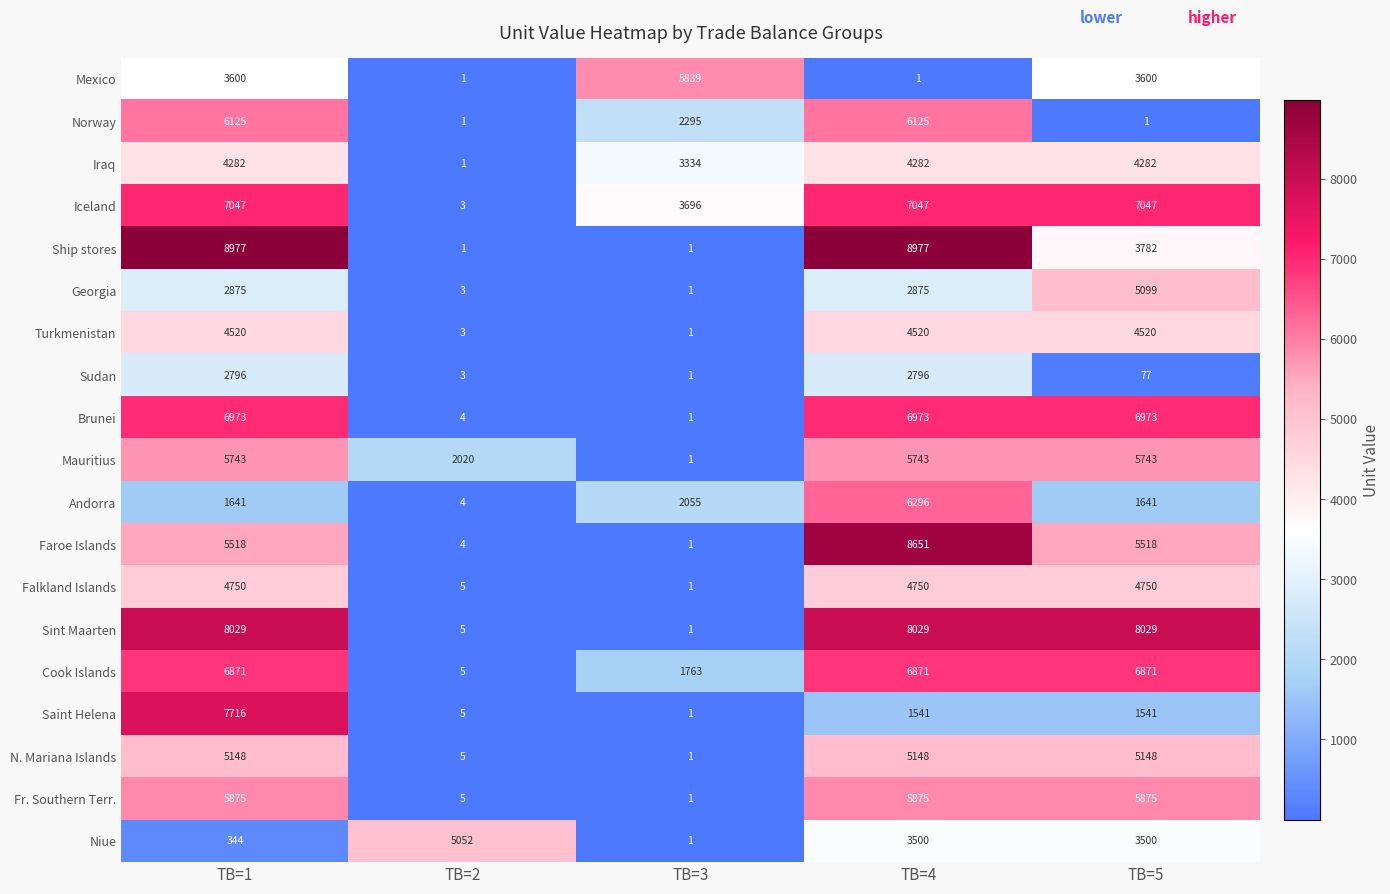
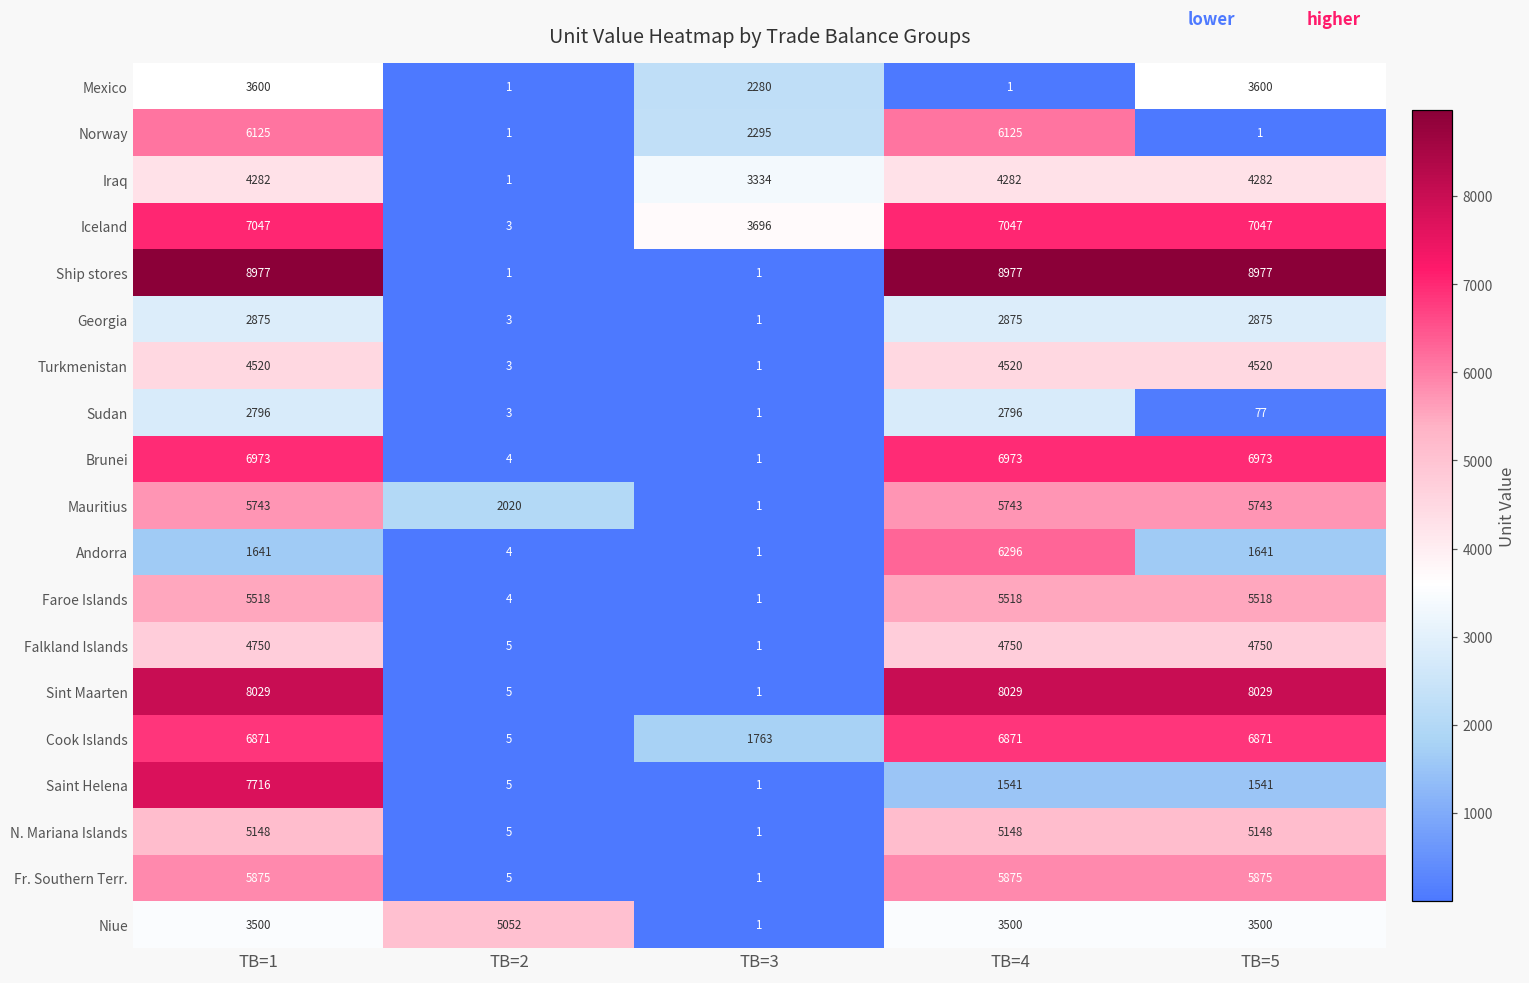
  {
    "Mexico": {
      "TB=1": 3600,
      "TB=2": 1,
-     "TB=3": 5839,
+     "TB=3": 2280,
      "TB=4": 1,
      "TB=5": 3600
    },
    "Norway": {
      "TB=1": 6125,
      "TB=2": 1,
      "TB=3": 2295,
      "TB=4": 6125,
      "TB=5": 1
    },
    "Iraq": {
      "TB=1": 4282,
      "TB=2": 1,
      "TB=3": 3334,
      "TB=4": 4282,
      "TB=5": 4282
    },
    "Iceland": {
      "TB=1": 7047,
      "TB=2": 3,
      "TB=3": 3696,
      "TB=4": 7047,
      "TB=5": 7047
    },
    "Ship stores": {
      "TB=1": 8977,
      "TB=2": 1,
      "TB=3": 1,
      "TB=4": 8977,
-     "TB=5": 3782
+     "TB=5": 8977
    },
    "Georgia": {
      "TB=1": 2875,
      "TB=2": 3,
      "TB=3": 1,
      "TB=4": 2875,
-     "TB=5": 5099
+     "TB=5": 2875
    },
    "Turkmenistan": {
      "TB=1": 4520,
      "TB=2": 3,
      "TB=3": 1,
      "TB=4": 4520,
      "TB=5": 4520
    },
    "Sudan": {
      "TB=1": 2796,
      "TB=2": 3,
      "TB=3": 1,
      "TB=4": 2796,
      "TB=5": 77
    },
    "Brunei": {
      "TB=1": 6973,
      "TB=2": 4,
      "TB=3": 1,
      "TB=4": 6973,
      "TB=5": 6973
    },
    "Mauritius": {
      "TB=1": 5743,
      "TB=2": 2020,
      "TB=3": 1,
      "TB=4": 5743,
      "TB=5": 5743
    },
    "Andorra": {
      "TB=1": 1641,
      "TB=2": 4,
-     "TB=3": 2055,
+     "TB=3": 1,
      "TB=4": 6296,
      "TB=5": 1641
    },
    "Faroe Islands": {
      "TB=1": 5518,
      "TB=2": 4,
      "TB=3": 1,
-     "TB=4": 8651,
+     "TB=4": 5518,
      "TB=5": 5518
    },
    "Falkland Islands": {
      "TB=1": 4750,
      "TB=2": 5,
      "TB=3": 1,
      "TB=4": 4750,
      "TB=5": 4750
    },
    "Sint Maarten": {
      "TB=1": 8029,
      "TB=2": 5,
      "TB=3": 1,
      "TB=4": 8029,
      "TB=5": 8029
    },
    "Cook Islands": {
      "TB=1": 6871,
      "TB=2": 5,
      "TB=3": 1763,
      "TB=4": 6871,
      "TB=5": 6871
    },
    "Saint Helena": {
      "TB=1": 7716,
      "TB=2": 5,
      "TB=3": 1,
      "TB=4": 1541,
      "TB=5": 1541
    },
    "N. Mariana Islands": {
      "TB=1": 5148,
      "TB=2": 5,
      "TB=3": 1,
      "TB=4": 5148,
      "TB=5": 5148
    },
    "Fr. Southern Terr.": {
      "TB=1": 5875,
      "TB=2": 5,
      "TB=3": 1,
      "TB=4": 5875,
      "TB=5": 5875
    },
    "Niue": {
-     "TB=1": 344,
+     "TB=1": 3500,
      "TB=2": 5052,
      "TB=3": 1,
      "TB=4": 3500,
      "TB=5": 3500
    }
  }
